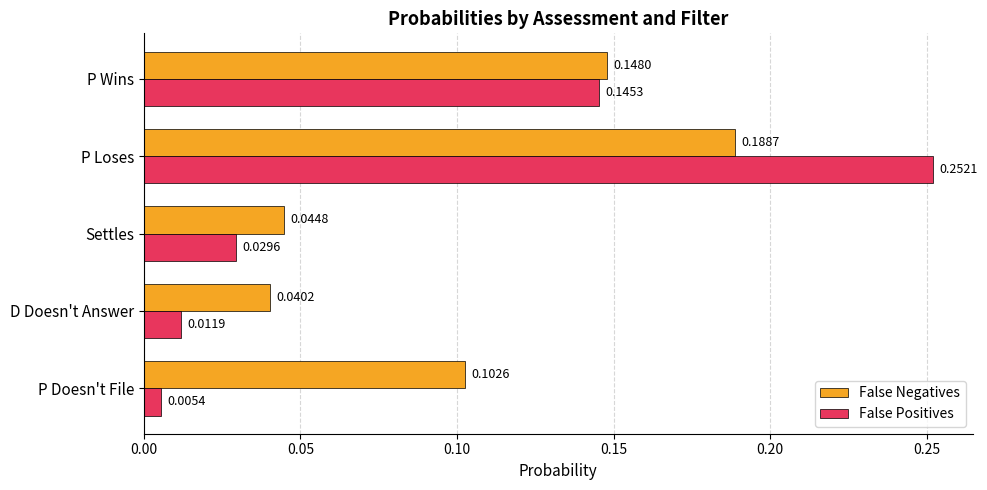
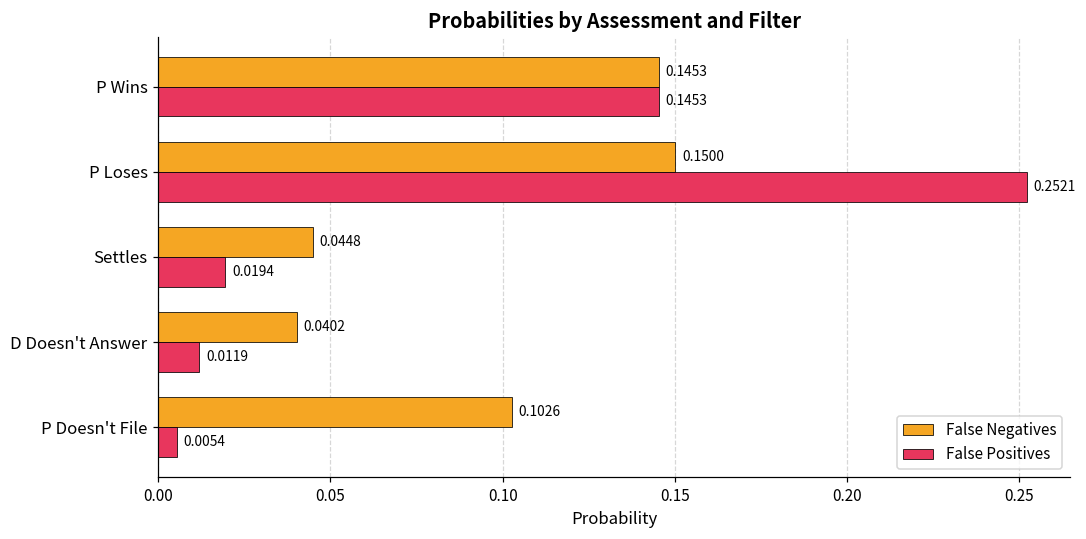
  {
    "False Negatives": {
-     "P Wins": 0.1480,
-     "P Loses": 0.1887,
+     "P Wins": 0.1453,
+     "P Loses": 0.1500,
      "Settles": 0.0448,
      "D Doesn't Answer": 0.0402,
      "P Doesn't File": 0.1026
    },
    "False Positives": {
      "P Wins": 0.1453,
      "P Loses": 0.2521,
-     "Settles": 0.0296,
+     "Settles": 0.0194,
      "D Doesn't Answer": 0.0119,
      "P Doesn't File": 0.0054
    }
  }
